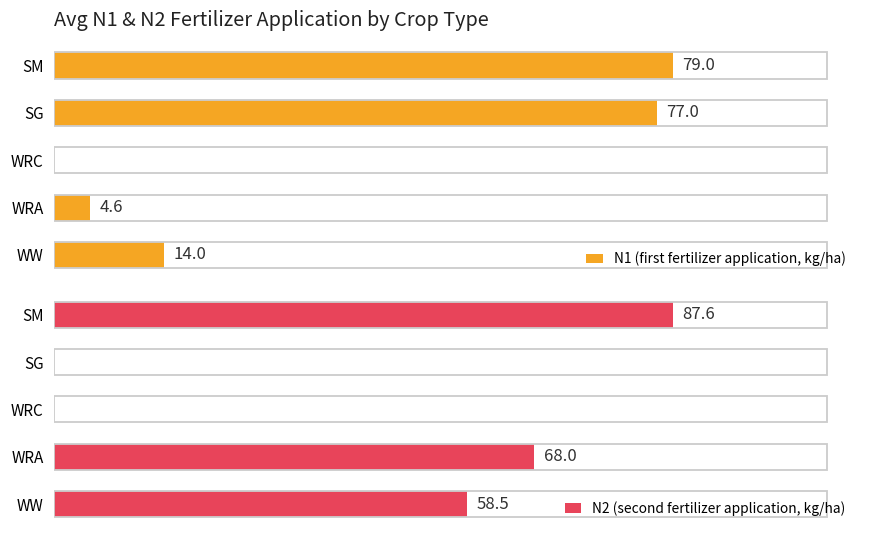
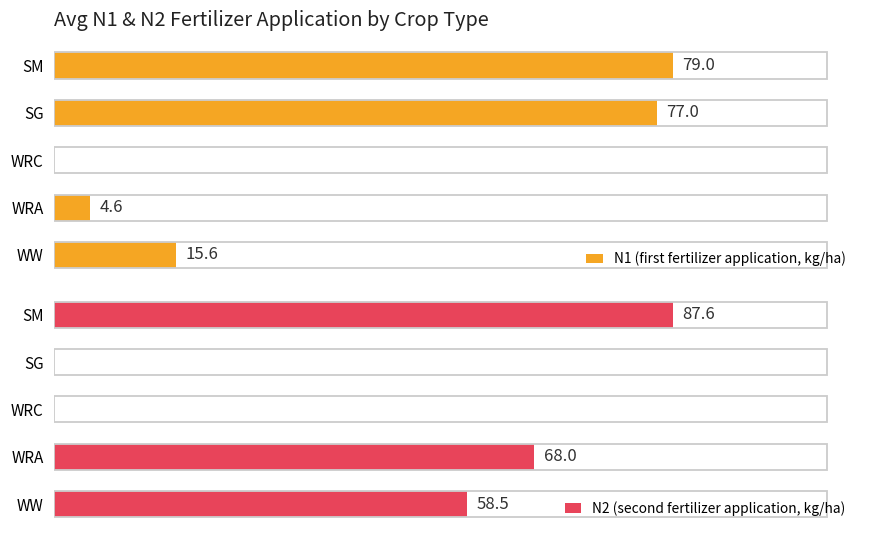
  {
    "Avg N1 & N2 Fertilizer Application by Crop Type": {
      "SM": 79.0,
      "SG": 77.0,
      "WRA": 4.6,
-     "WW": 14.0
+     "WW": 15.6
    }
  }
